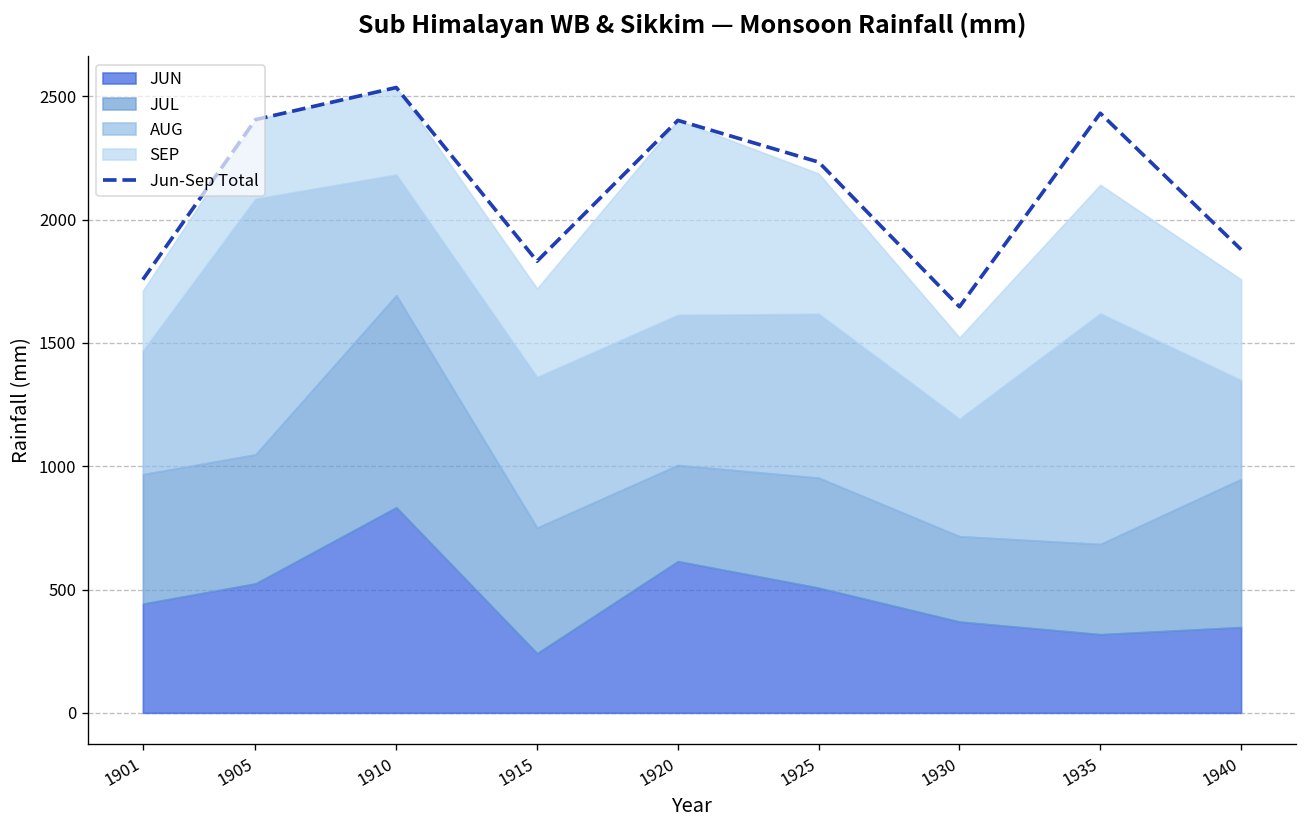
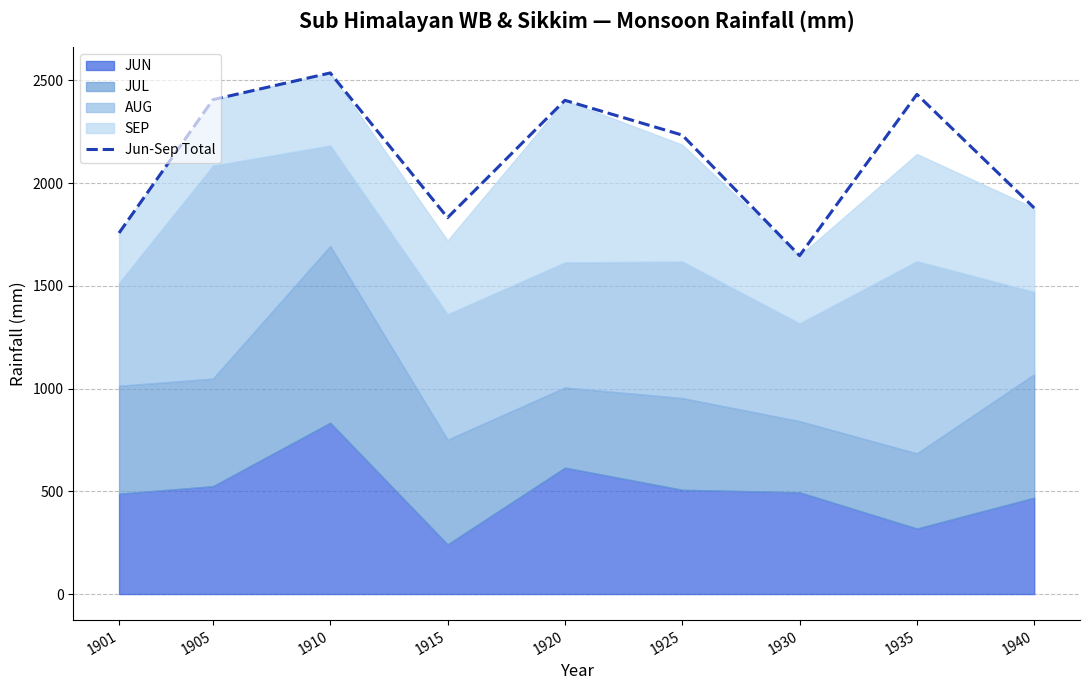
  {
    "JUN": {
-     "1901": 440,
+     "1901": 490,
      "1905": 520,
      "1910": 830,
      "1915": 240,
      "1920": 620,
      "1925": 510,
-     "1930": 370,
+     "1930": 500,
      "1935": 320,
-     "1940": 350
+     "1940": 470
    },
    "Jun-Sep Total": {
      "1915": 1830,
      "1925": 2230,
      "1935": 2430
    }
  }
